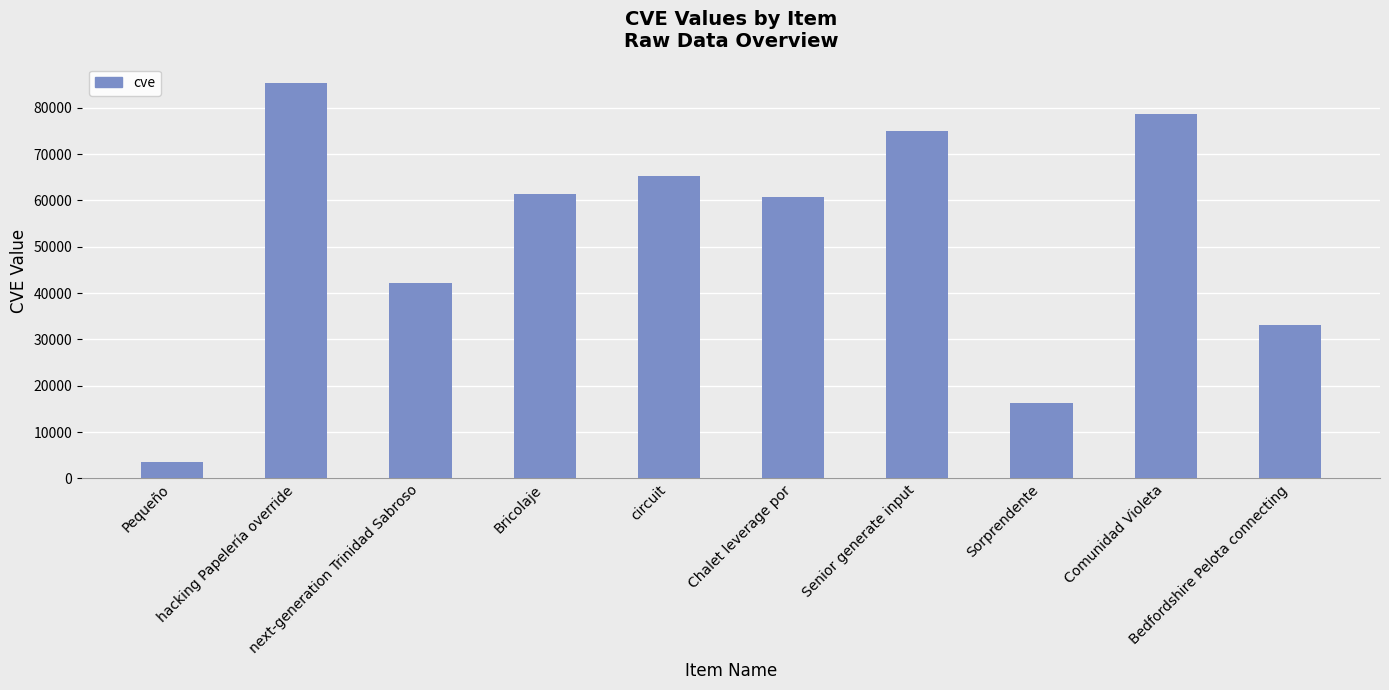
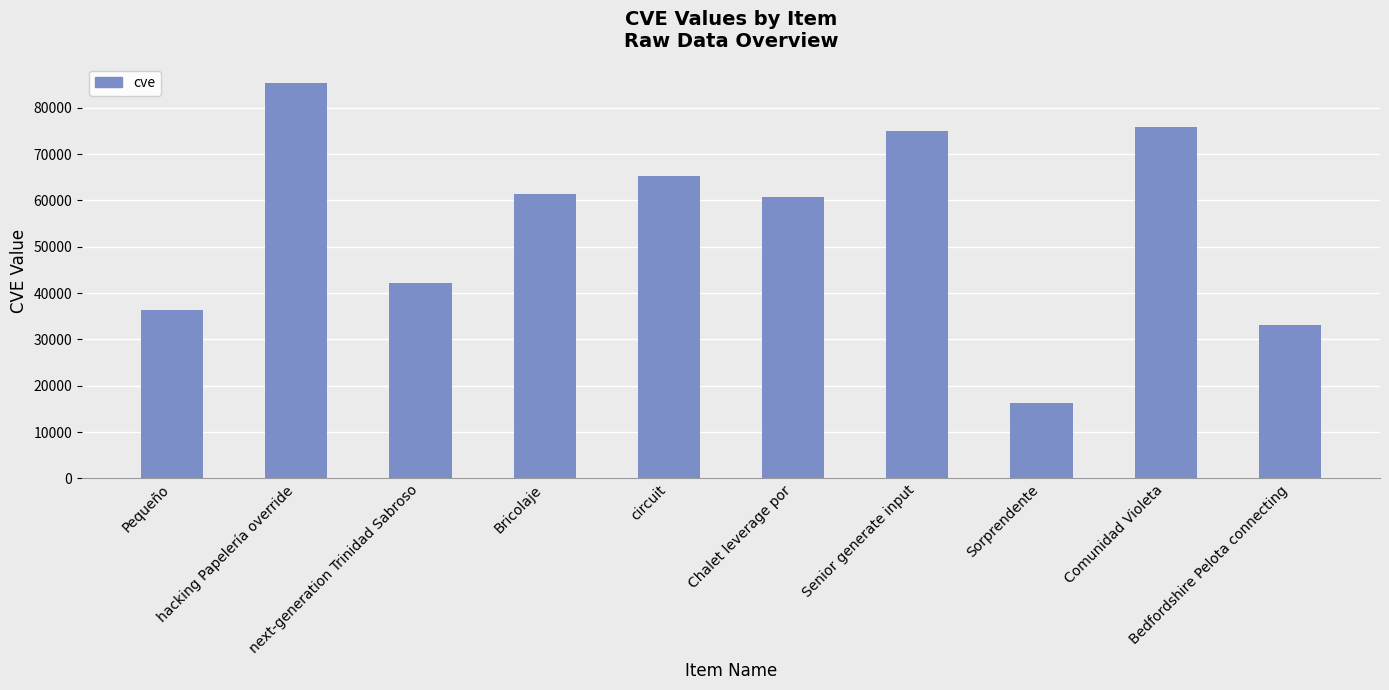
  {
-   "Pequeño": 4000,
+   "Pequeño": 36000,
    "hacking Papelería override": 85000,
    "next-generation Trinidad Sabroso": 42000,
    "Bricolaje": 61000,
    "circuit": 65000,
    "Chalet leverage por": 61000,
    "Senior generate input": 75000,
    "Sorprendente": 16000,
-   "Comunidad Violeta": 79000,
+   "Comunidad Violeta": 76000,
    "Bedfordshire Pelota connecting": 33000
  }
